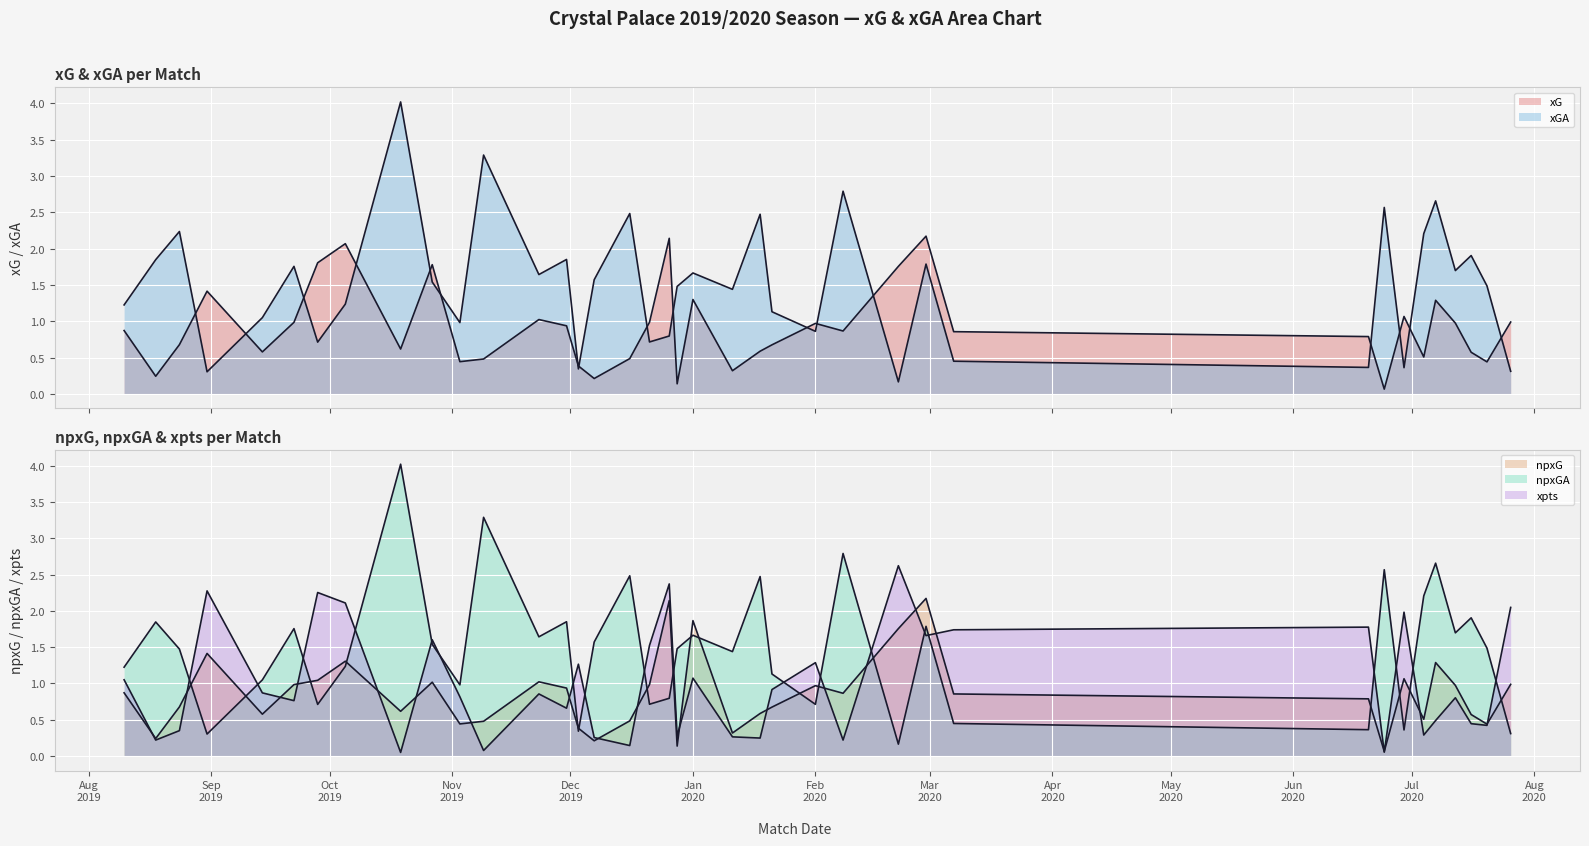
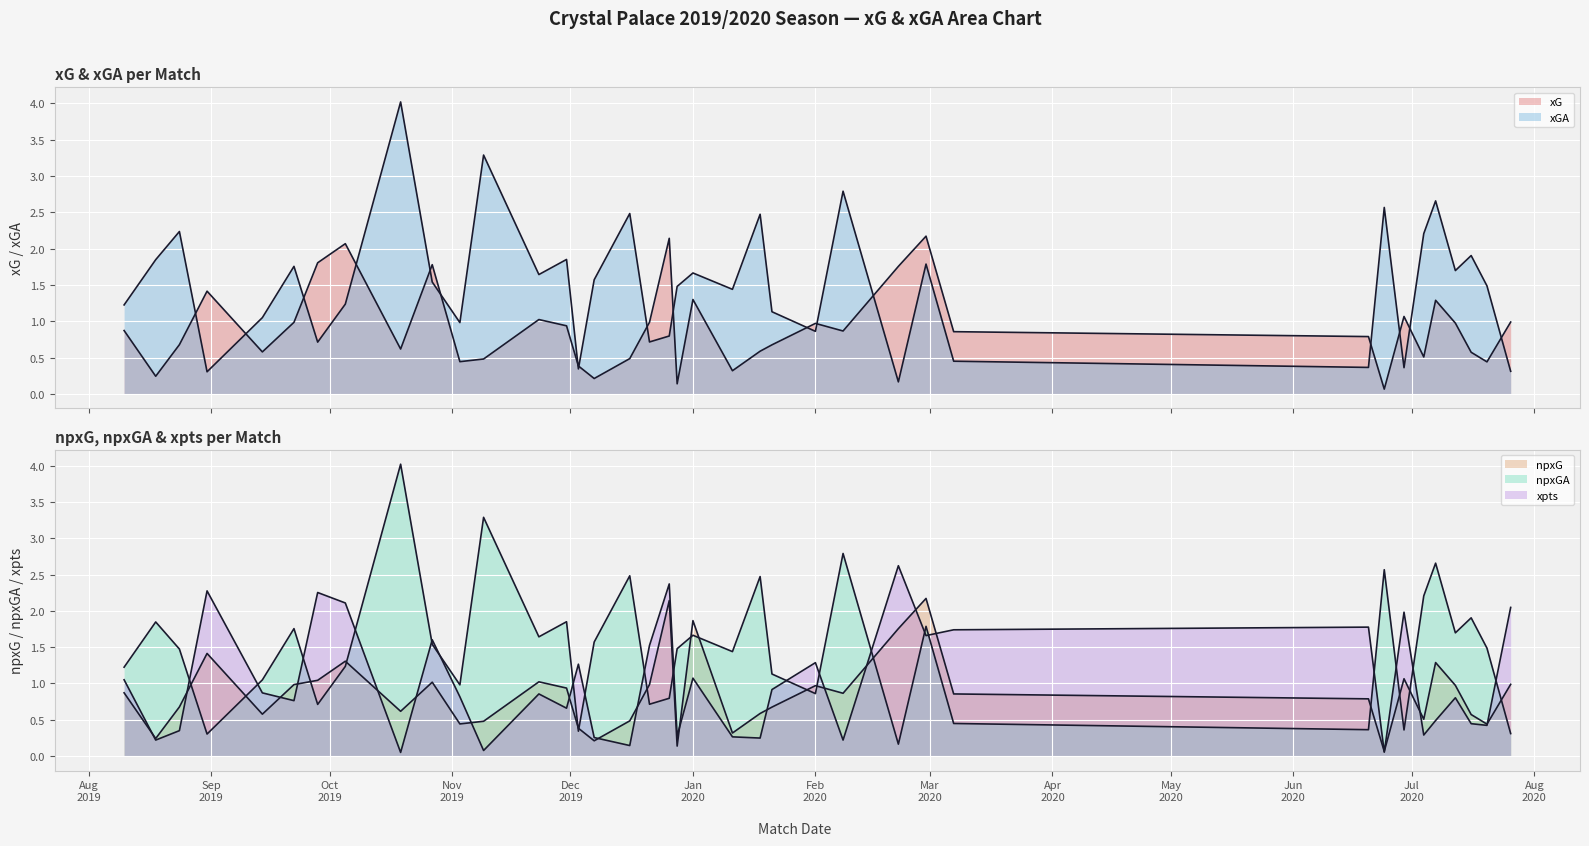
  {
    "npxG, npxGA & xpts per Match": {
      "npxG": {
        "Jan 2020": 1.9,
        "Feb 2020": 1.0
      },
      "npxGA": {
        "Jan 2020": 1.7,
-       "Feb 2020": 0.7
+       "Feb 2020": 0.9
      },
      "xpts": {
        "Jan 2020": 1.1,
        "Feb 2020": 1.3
      }
    }
  }
